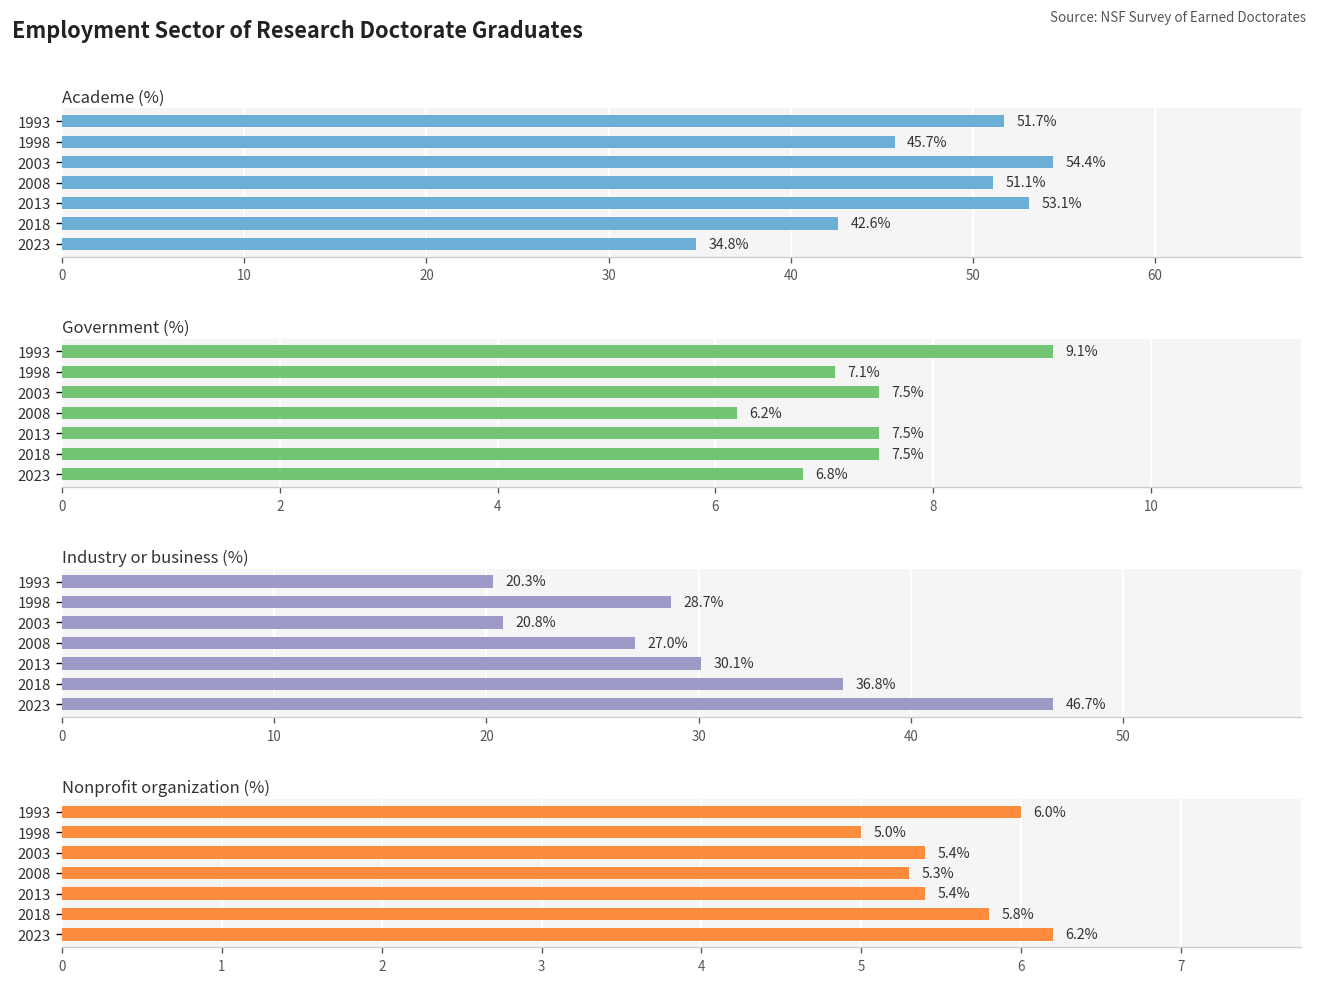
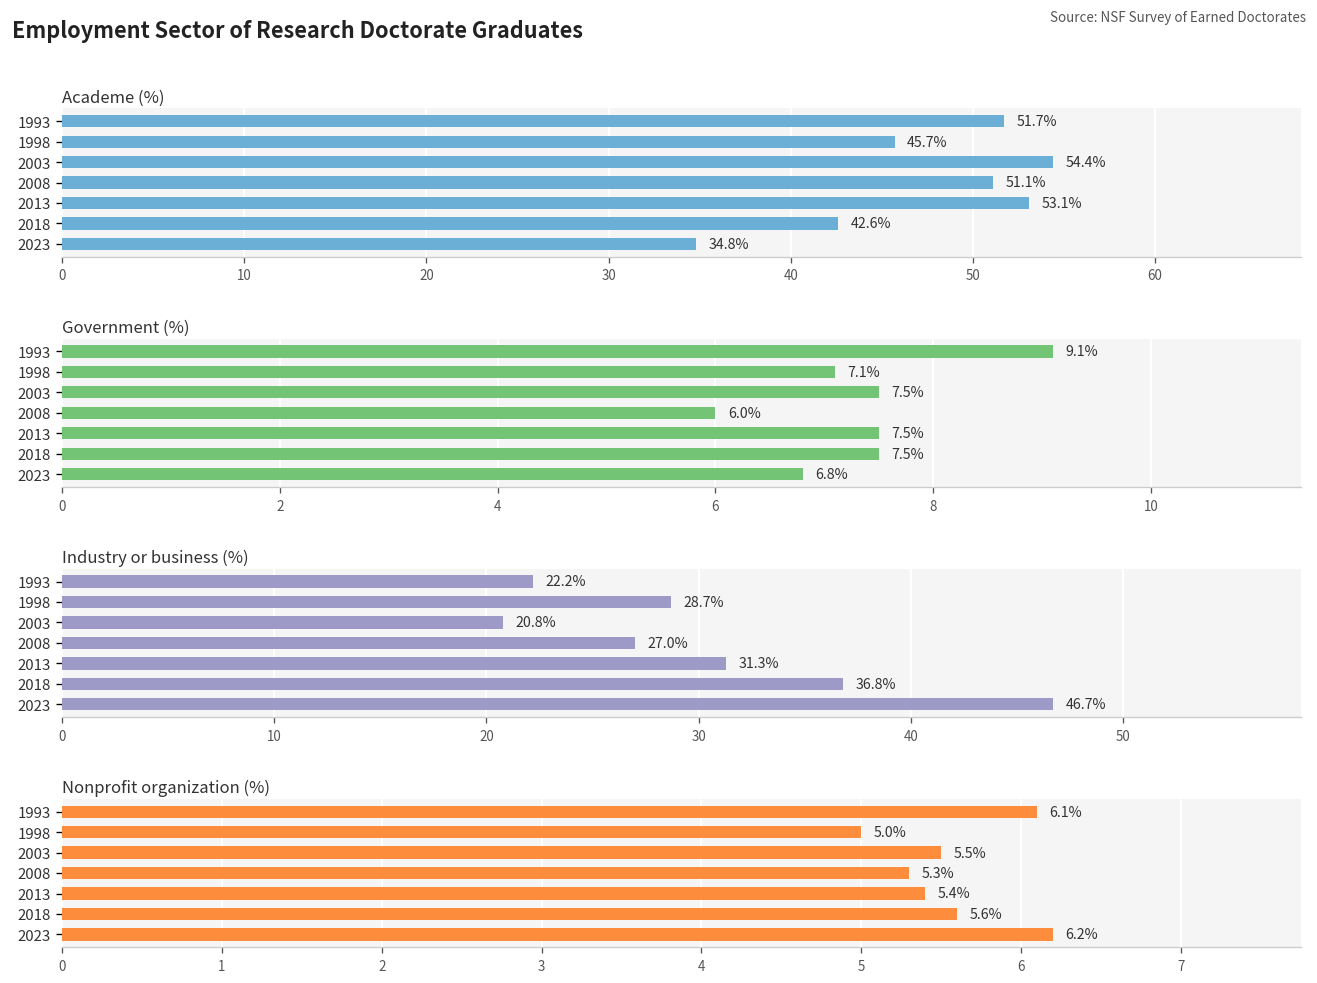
  {
    "Academe (%)": {
      "1993": "51.7%",
      "1998": "45.7%",
      "2003": "54.4%",
      "2008": "51.1%",
      "2013": "53.1%",
      "2018": "42.6%",
      "2023": "34.8%"
    },
    "Government (%)": {
      "1993": "9.1%",
      "1998": "7.1%",
      "2003": "7.5%",
-     "2008": "6.2%",
+     "2008": "6.0%",
      "2013": "7.5%",
      "2018": "7.5%",
      "2023": "6.8%"
    },
    "Industry or business (%)": {
-     "1993": "20.3%",
+     "1993": "22.2%",
      "1998": "28.7%",
      "2003": "20.8%",
      "2008": "27.0%",
-     "2013": "30.1%",
+     "2013": "31.3%",
      "2018": "36.8%",
      "2023": "46.7%"
    },
    "Nonprofit organization (%)": {
-     "1993": "6.0%",
+     "1993": "6.1%",
      "1998": "5.0%",
-     "2003": "5.4%",
+     "2003": "5.5%",
      "2008": "5.3%",
      "2013": "5.4%",
-     "2018": "5.8%",
+     "2018": "5.6%",
      "2023": "6.2%"
    }
  }
